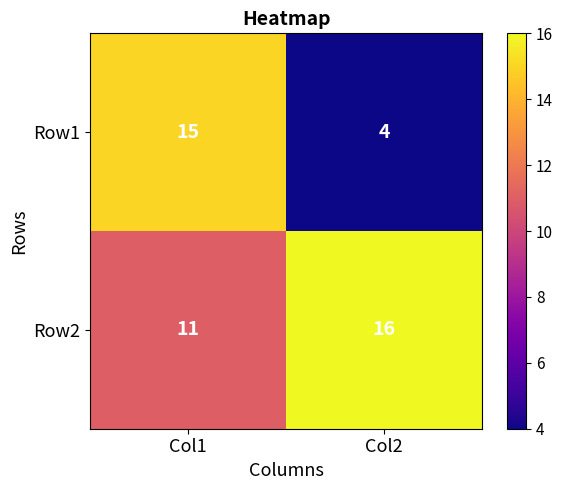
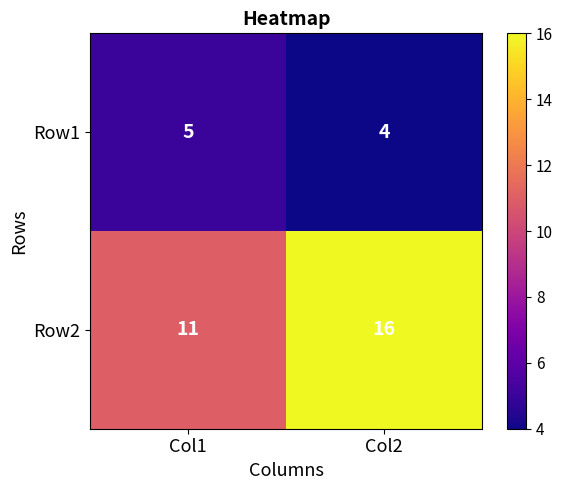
  {
    "Row1": {
-     "Col1": 15,
+     "Col1": 5,
      "Col2": 4
    },
    "Row2": {
      "Col1": 11,
      "Col2": 16
    }
  }
